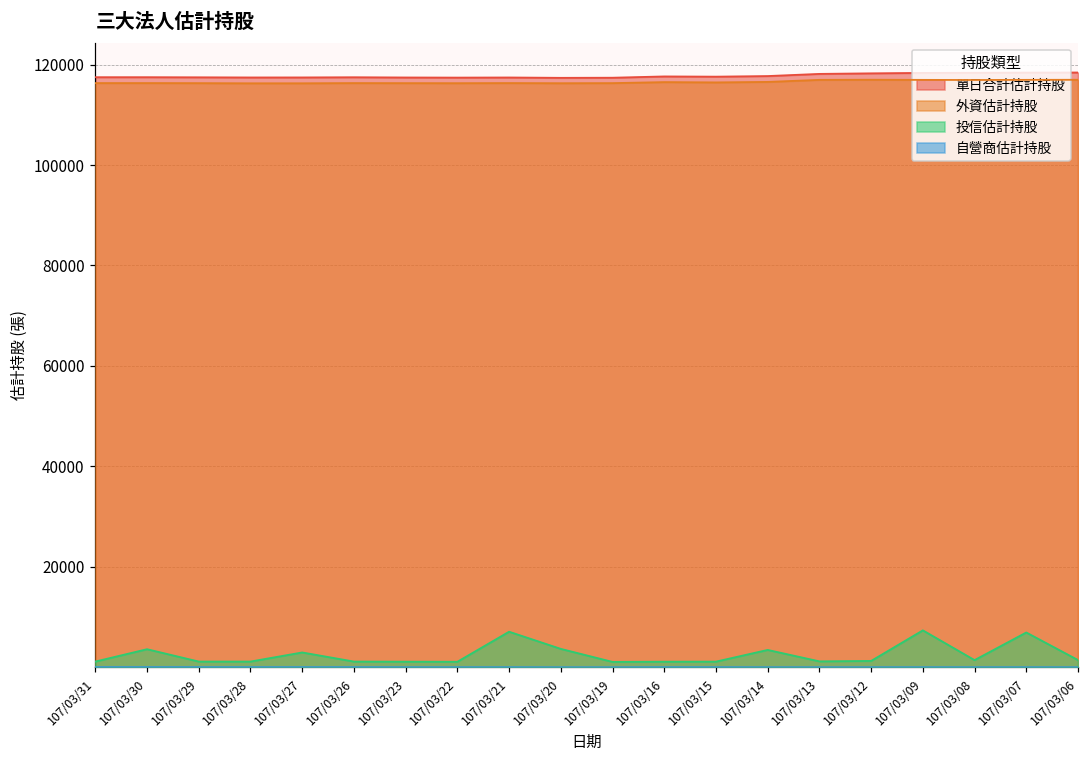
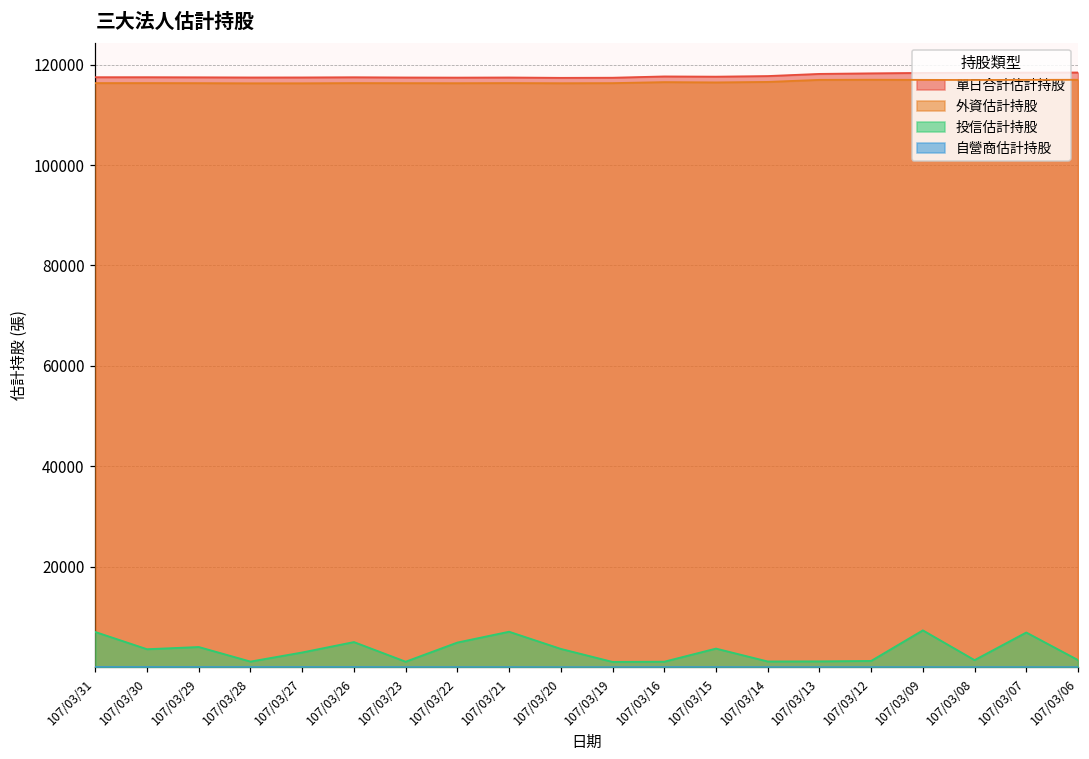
  {
    "投信估計持股": {
-     "107/03/31": 1000,
+     "107/03/31": 7000,
      "107/03/30": 4000,
-     "107/03/29": 1000,
+     "107/03/29": 4000,
      "107/03/28": 1000,
      "107/03/27": 3000,
-     "107/03/26": 1000,
+     "107/03/26": 5000,
      "107/03/23": 1000,
-     "107/03/22": 1000,
+     "107/03/22": 5000,
      "107/03/21": 7000,
      "107/03/20": 4000,
      "107/03/19": 1000,
      "107/03/16": 1000,
-     "107/03/15": 1000,
-     "107/03/14": 3000,
+     "107/03/15": 4000,
+     "107/03/14": 1000,
      "107/03/13": 1000,
      "107/03/12": 1000,
      "107/03/09": 7000,
      "107/03/08": 1000,
      "107/03/07": 7000,
      "107/03/06": 1000
    },
    "自營商估計持股": {
      "107/03/31": 0,
      "107/03/30": 0,
      "107/03/29": 0,
      "107/03/28": 0,
      "107/03/27": 0,
      "107/03/26": 0,
      "107/03/23": 0,
      "107/03/22": 0,
      "107/03/21": 0,
      "107/03/20": 0,
      "107/03/19": 0,
      "107/03/16": 0,
      "107/03/15": 0,
      "107/03/14": 0,
      "107/03/13": 0,
      "107/03/12": 0,
      "107/03/09": 0,
      "107/03/08": 0,
      "107/03/07": 0,
      "107/03/06": 0
    }
  }
